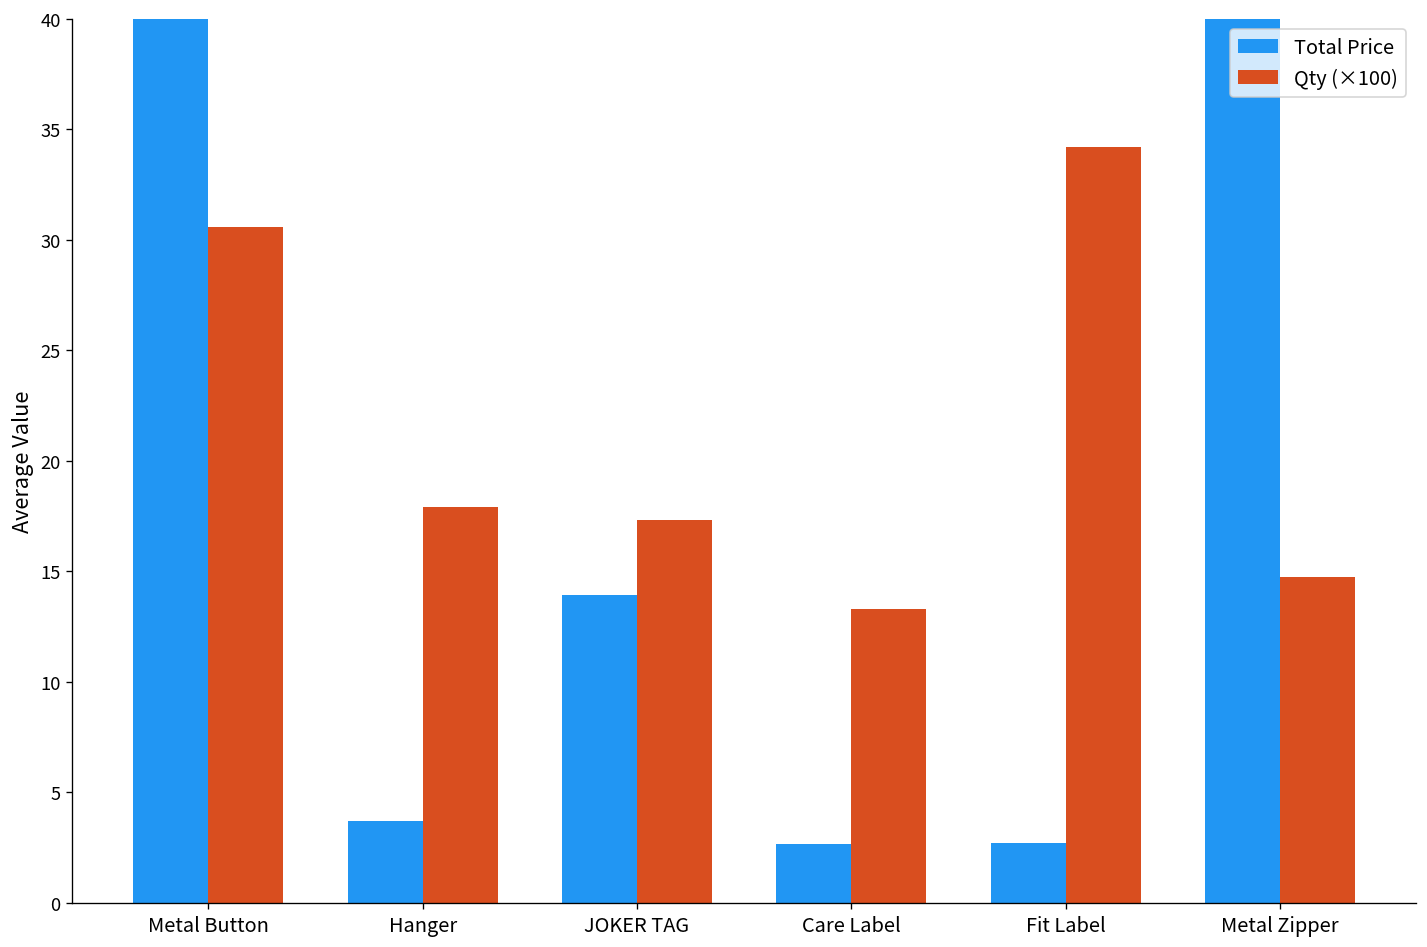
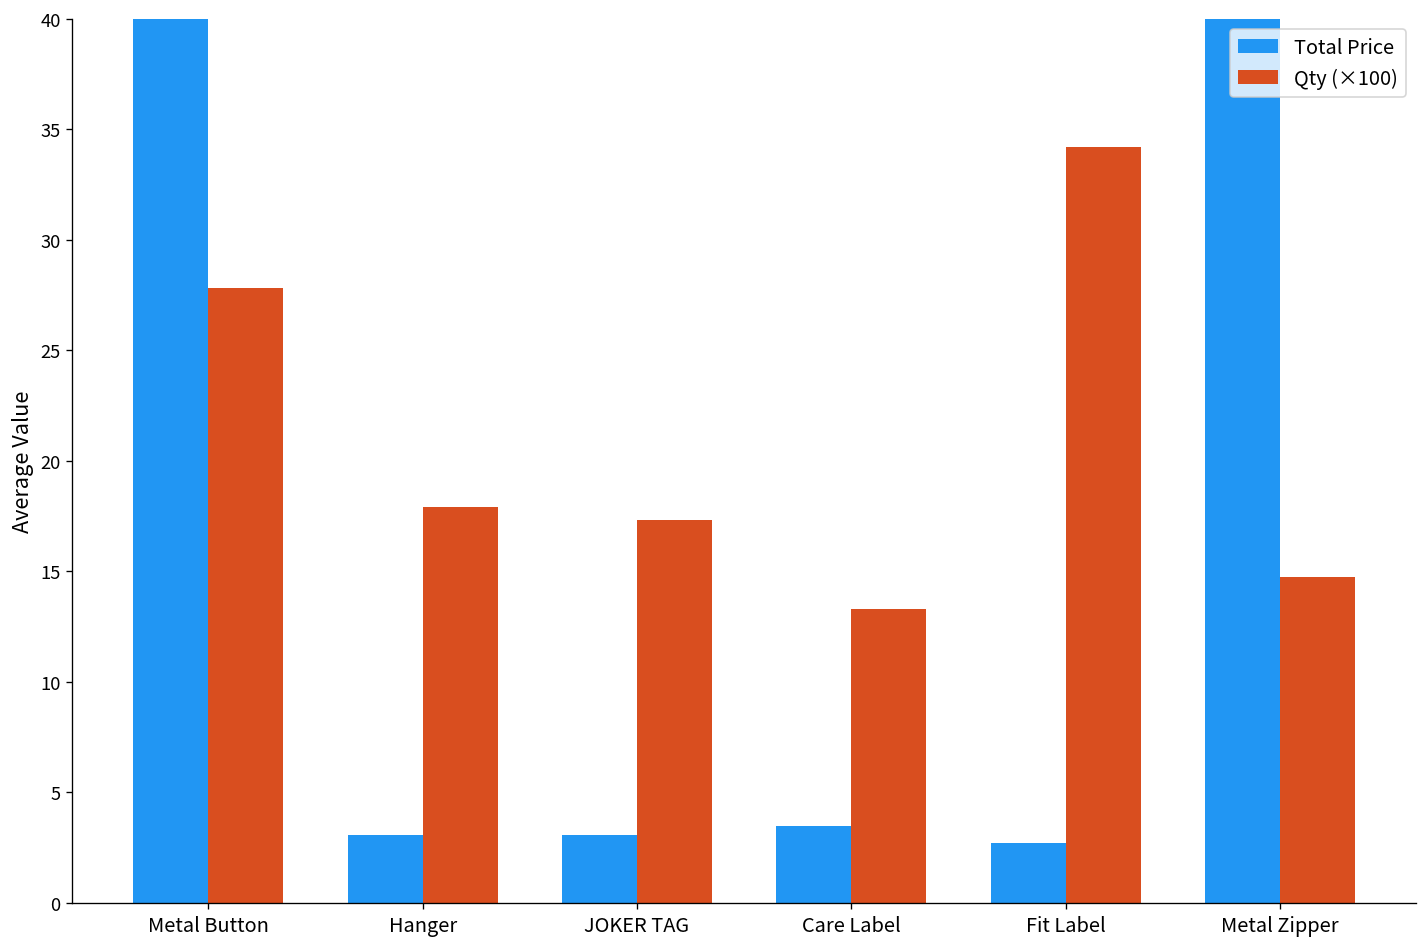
  {
    "Total Price": {
-     "Hanger": 3.7,
-     "JOKER TAG": 13.9,
-     "Care Label": 2.7,
+     "Hanger": 3.1,
+     "JOKER TAG": 3.1,
+     "Care Label": 3.5,
      "Fit Label": 2.7
    },
    "Qty (×100)": {
-     "Metal Button": 30.6,
+     "Metal Button": 27.8,
      "Hanger": 17.9,
      "JOKER TAG": 17.3,
      "Care Label": 13.3,
      "Fit Label": 34.2,
      "Metal Zipper": 14.8
    }
  }
